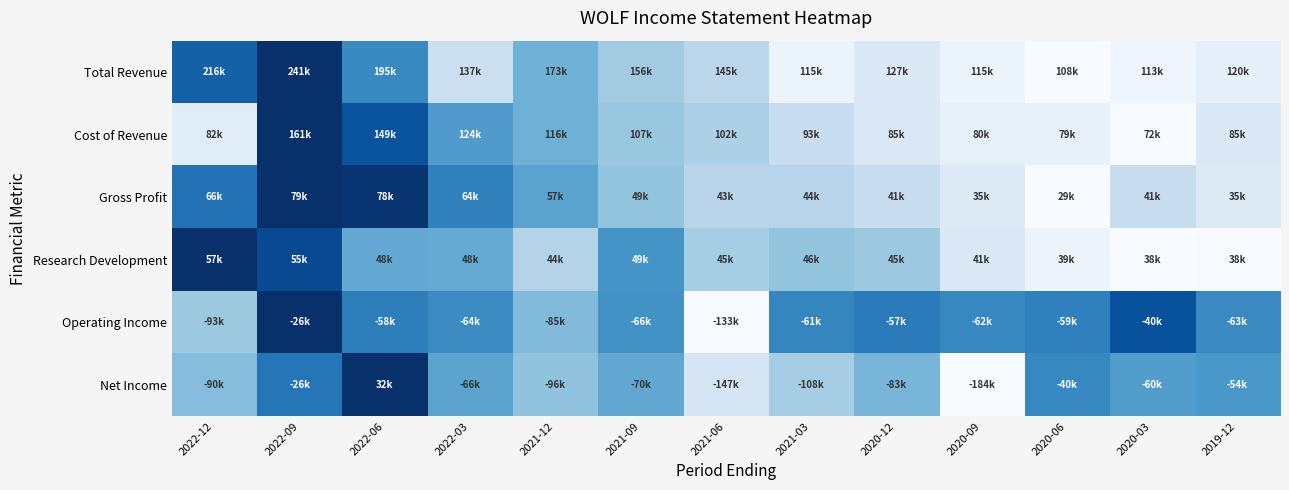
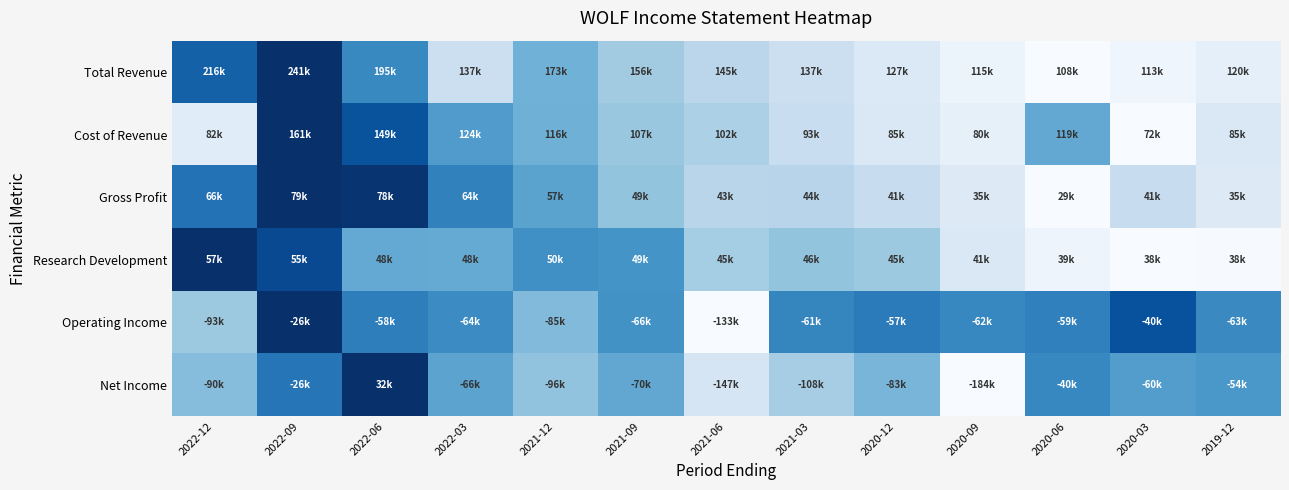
  {
    "Total Revenue": {
      "2022-12": "216k",
      "2022-09": "241k",
      "2022-06": "195k",
      "2022-03": "137k",
      "2021-12": "173k",
      "2021-09": "156k",
      "2021-06": "145k",
-     "2021-03": "115k",
+     "2021-03": "137k",
      "2020-12": "127k",
      "2020-09": "115k",
      "2020-06": "108k",
      "2020-03": "113k",
      "2019-12": "120k"
    },
    "Cost of Revenue": {
      "2022-12": "82k",
      "2022-09": "161k",
      "2022-06": "149k",
      "2022-03": "124k",
      "2021-12": "116k",
      "2021-09": "107k",
      "2021-06": "102k",
      "2021-03": "93k",
      "2020-12": "85k",
      "2020-09": "80k",
-     "2020-06": "79k",
+     "2020-06": "119k",
      "2020-03": "72k",
      "2019-12": "85k"
    },
    "Gross Profit": {
      "2022-12": "66k",
      "2022-09": "79k",
      "2022-06": "78k",
      "2022-03": "64k",
      "2021-12": "57k",
      "2021-09": "49k",
      "2021-06": "43k",
      "2021-03": "44k",
      "2020-12": "41k",
      "2020-09": "35k",
      "2020-06": "29k",
      "2020-03": "41k",
      "2019-12": "35k"
    },
    "Research Development": {
      "2022-12": "57k",
      "2022-09": "55k",
      "2022-06": "48k",
      "2022-03": "48k",
-     "2021-12": "44k",
+     "2021-12": "50k",
      "2021-09": "49k",
      "2021-06": "45k",
      "2021-03": "46k",
      "2020-12": "45k",
      "2020-09": "41k",
      "2020-06": "39k",
      "2020-03": "38k",
      "2019-12": "38k"
    },
    "Operating Income": {
      "2022-12": "-93k",
      "2022-09": "-26k",
      "2022-06": "-58k",
      "2022-03": "-64k",
      "2021-12": "-85k",
      "2021-09": "-66k",
      "2021-06": "-133k",
      "2021-03": "-61k",
      "2020-12": "-57k",
      "2020-09": "-62k",
      "2020-06": "-59k",
      "2020-03": "-40k",
      "2019-12": "-63k"
    },
    "Net Income": {
      "2022-12": "-90k",
      "2022-09": "-26k",
      "2022-06": "32k",
      "2022-03": "-66k",
      "2021-12": "-96k",
      "2021-09": "-70k",
      "2021-06": "-147k",
      "2021-03": "-108k",
      "2020-12": "-83k",
      "2020-09": "-184k",
      "2020-06": "-40k",
      "2020-03": "-60k",
      "2019-12": "-54k"
    }
  }
